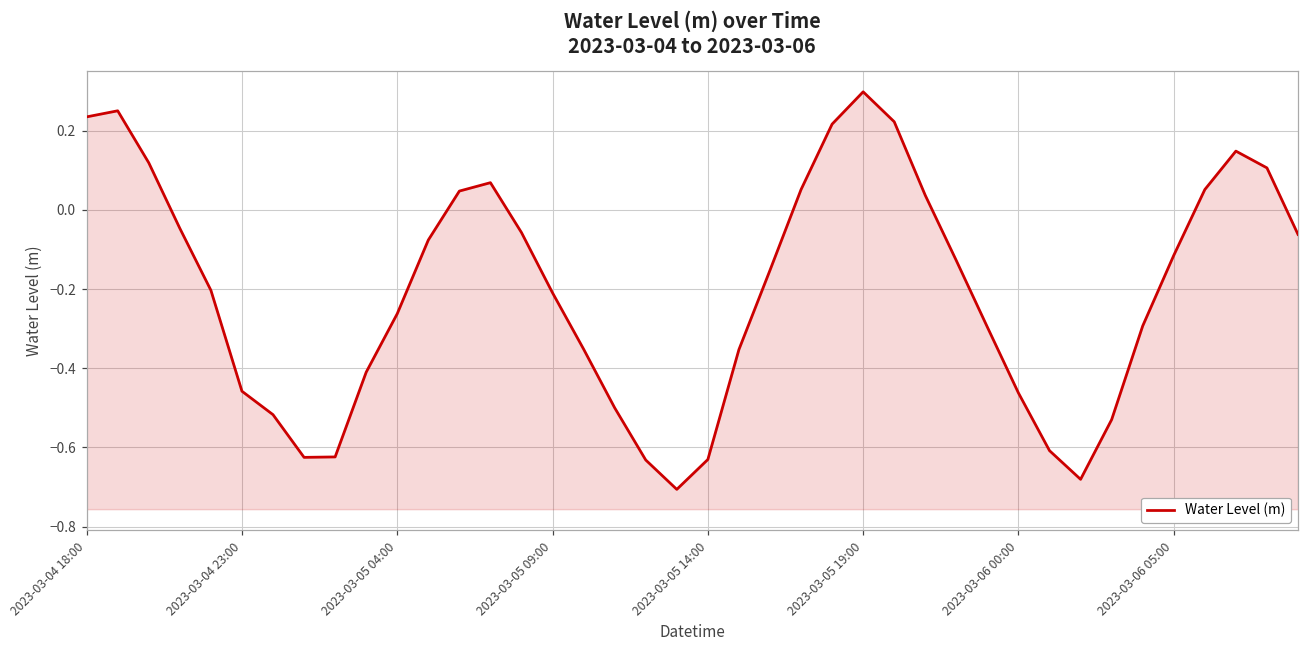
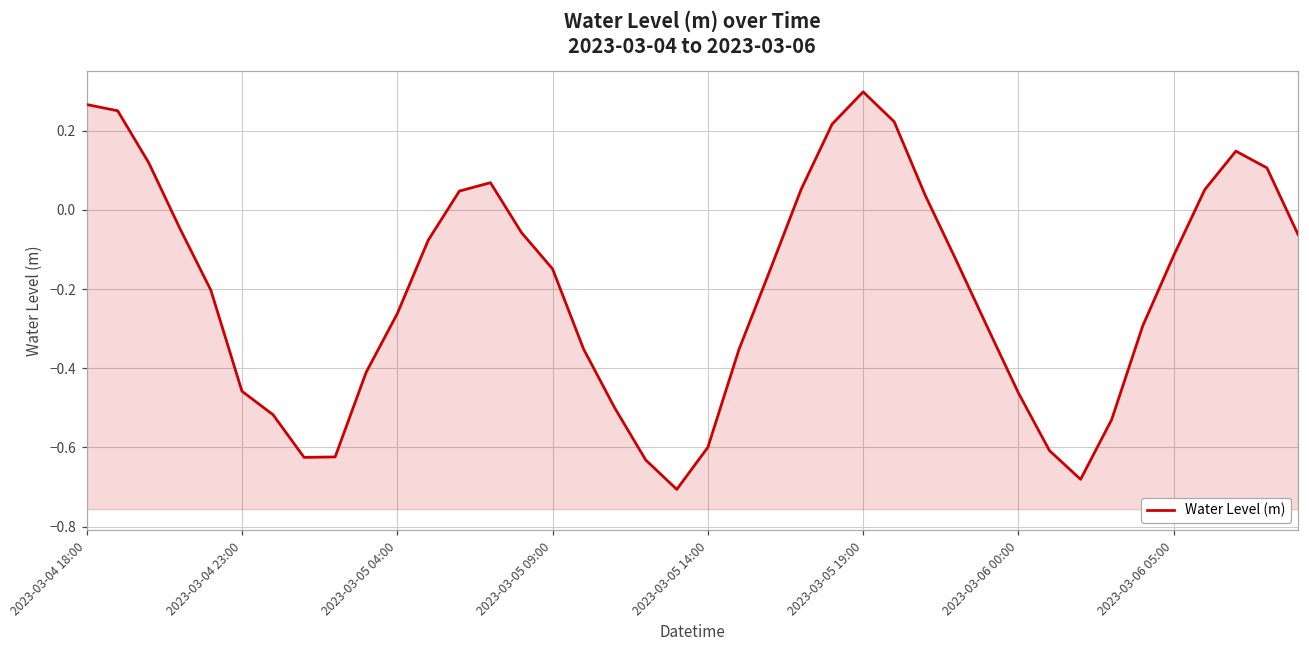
  {
-   "2023-03-04 18:00": 0.23,
+   "2023-03-04 18:00": 0.27,
    "2023-03-04 23:00": -0.46,
    "2023-03-05 04:00": -0.26,
-   "2023-03-05 09:00": -0.21,
-   "2023-03-05 14:00": -0.63,
+   "2023-03-05 09:00": -0.15,
+   "2023-03-05 14:00": -0.60,
    "2023-03-05 19:00": 0.30,
    "2023-03-06 00:00": -0.46,
    "2023-03-06 05:00": -0.12
  }
